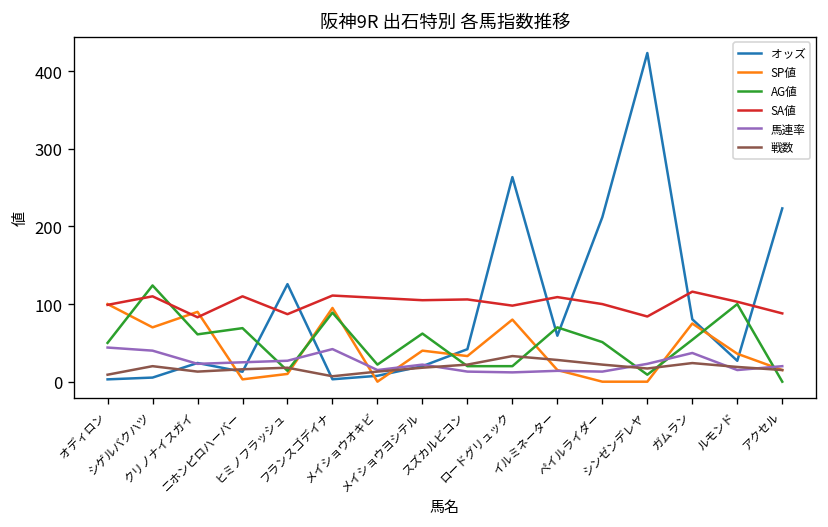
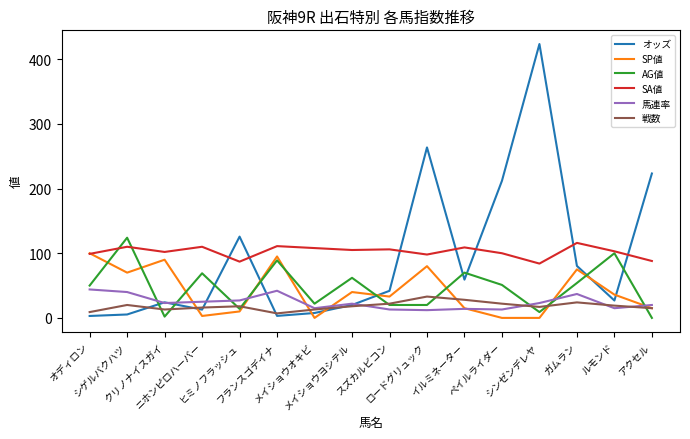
  {
    "オッズ": {
      "オディロン": 0,
      "シゲルバクハツ": 10,
      "ヒミノフラッシュ": 130,
      "メイショウオキビ": 10,
      "スズカルビコン": 40,
      "ロードグリュック": 260,
      "イルミネーター": 60,
      "ペイルライダー": 210,
      "シンゼンデレヤ": 420,
      "ガムラン": 80,
      "ルモンド": 30,
      "アクセル": 220
    },
    "SP値": {
      "シゲルバクハツ": 70,
      "クリノナイスガイ": 90,
      "ニホンピロハーバー": 0,
      "フランスゴデイナ": 100,
      "メイショウオキビ": 0,
      "メイショウヨシテル": 40,
      "スズカルビコン": 30,
      "ロードグリュック": 80,
      "ペイルライダー": 0,
      "シンゼンデレヤ": 0,
      "ガムラン": 80,
      "ルモンド": 40
    },
    "AG値": {
      "オディロン": 50,
      "シゲルバクハツ": 120,
-     "クリノナイスガイ": 60,
+     "クリノナイスガイ": 0,
      "ニホンピロハーバー": 70,
      "フランスゴデイナ": 90,
      "メイショウオキビ": 20,
      "メイショウヨシテル": 60,
      "ロードグリュック": 20,
      "イルミネーター": 70,
      "ペイルライダー": 50,
      "シンゼンデレヤ": 10,
      "ガムラン": 50,
      "アクセル": 0
    },
    "SA値": {
      "シゲルバクハツ": 110,
-     "クリノナイスガイ": 80,
+     "クリノナイスガイ": 100,
      "ニホンピロハーバー": 110,
      "ヒミノフラッシュ": 90,
      "フランスゴデイナ": 110,
      "メイショウオキビ": 110,
      "メイショウヨシテル": 110,
      "スズカルビコン": 110,
      "ロードグリュック": 100,
      "イルミネーター": 110,
      "ペイルライダー": 100,
      "シンゼンデレヤ": 80,
      "ガムラン": 120,
      "アクセル": 90
    },
    "馬連率": {
      "オディロン": 40,
      "シゲルバクハツ": 40,
      "ニホンピロハーバー": 30,
      "ヒミノフラッシュ": 30,
      "フランスゴデイナ": 40,
      "スズカルビコン": 10,
      "ロードグリュック": 10,
      "ペイルライダー": 10,
      "シンゼンデレヤ": 20,
      "ガムラン": 40,
      "ルモンド": 20,
      "アクセル": 20
    },
    "戦数": {
      "オディロン": 10,
      "シゲルバクハツ": 20,
      "クリノナイスガイ": 10,
      "ヒミノフラッシュ": 20,
      "ロードグリュック": 30,
      "イルミネーター": 30,
      "ペイルライダー": 20,
      "シンゼンデレヤ": 20,
      "ガムラン": 20,
      "ルモンド": 20
    }
  }
